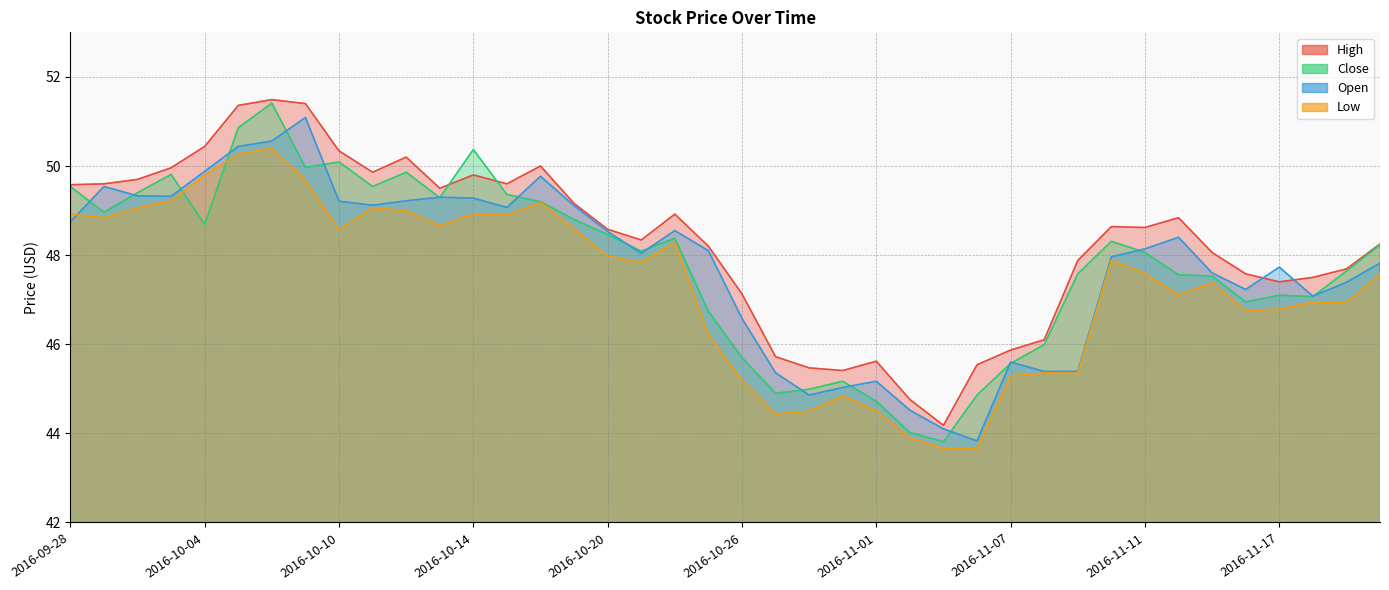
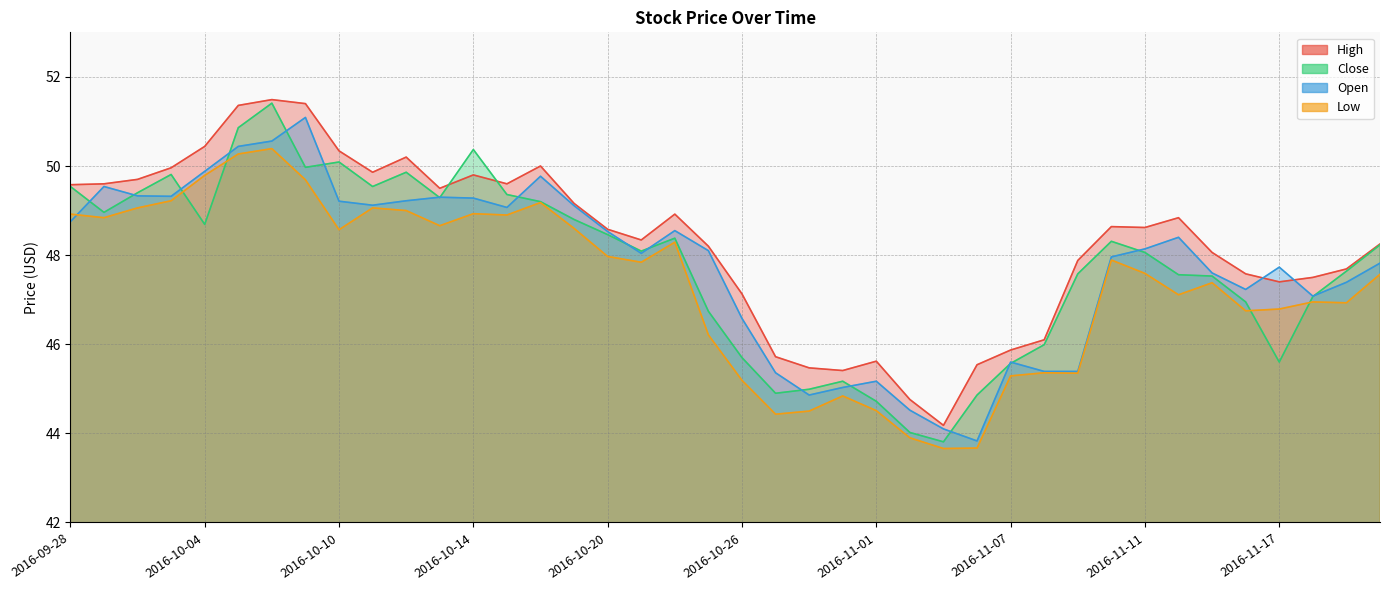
  {
    "Close": {
      "2016-10-04": 48.7,
      "2016-10-10": 50.1,
      "2016-10-14": 50.4,
      "2016-10-20": 48.5,
      "2016-10-26": 45.7,
      "2016-11-01": 44.7,
      "2016-11-11": 48.1,
-     "2016-11-17": 47.1
+     "2016-11-17": 45.6
    },
    "Open": {
      "2016-09-28": 48.8,
      "2016-10-04": 49.9,
      "2016-10-10": 49.2,
      "2016-10-14": 49.3,
      "2016-10-26": 46.6,
      "2016-11-01": 45.2,
      "2016-11-11": 48.1,
      "2016-11-17": 47.7
    }
  }
